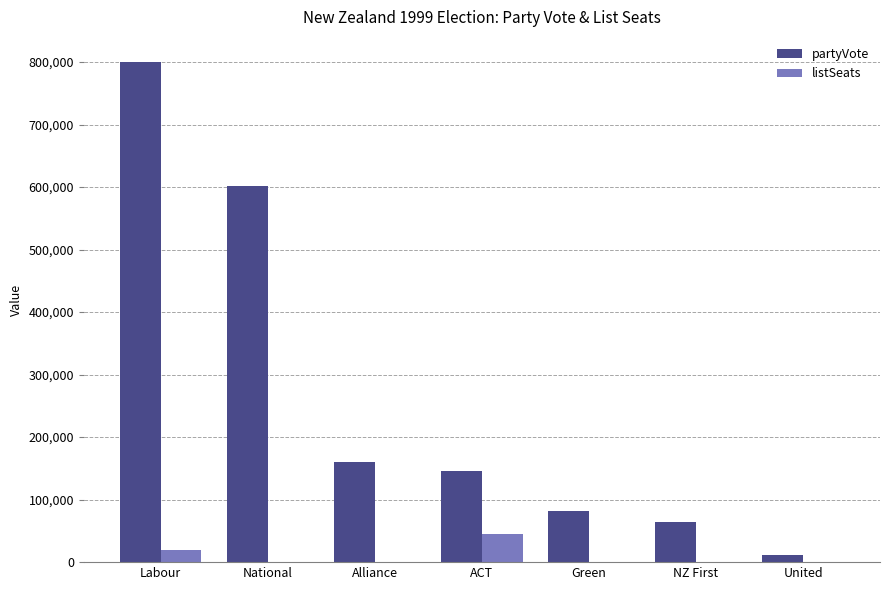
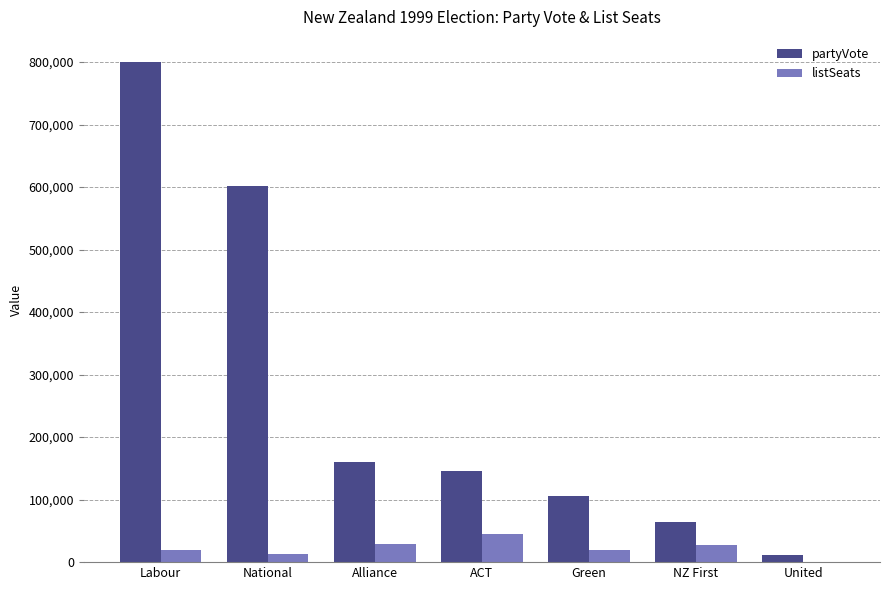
  {
    "partyVote": {
      "Labour": "800,000",
      "National": "600,000",
      "Alliance": "160,000",
      "ACT": "150,000",
-     "Green": "80,000",
+     "Green": "110,000",
      "NZ First": "60,000",
      "United": "10,000"
    },
    "listSeats": {
      "Labour": "20,000",
-     "National": "0",
-     "Alliance": "0",
+     "National": "10,000",
+     "Alliance": "30,000",
      "ACT": "50,000",
-     "Green": "0",
-     "NZ First": "0",
+     "Green": "20,000",
+     "NZ First": "30,000",
      "United": "0"
    }
  }
